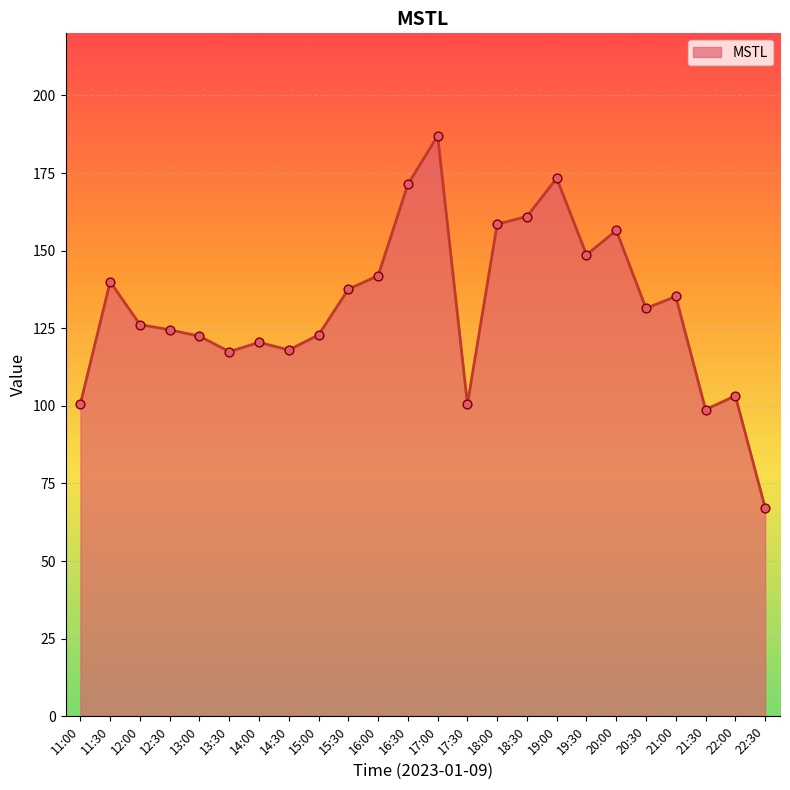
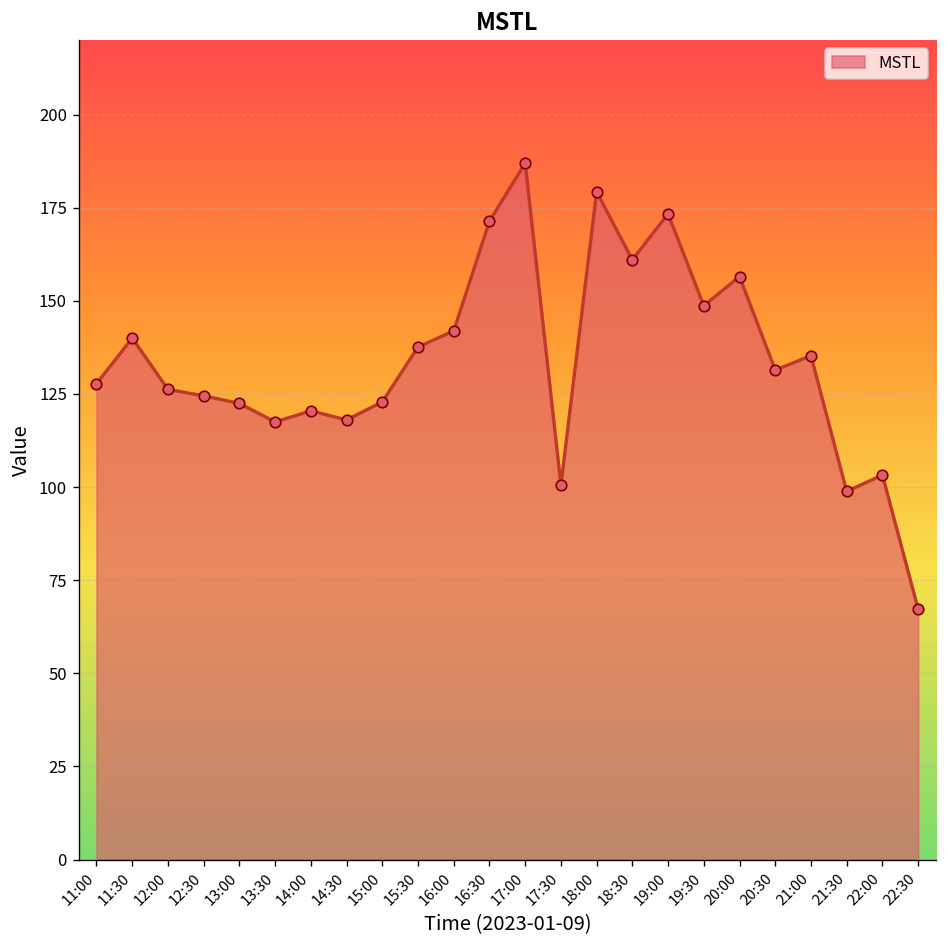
  {
-   "11:00": 101,
+   "11:00": 128,
    "11:30": 140,
    "12:00": 126,
    "12:30": 124,
    "13:00": 122,
    "13:30": 117,
    "14:00": 120,
    "14:30": 118,
    "15:00": 123,
    "15:30": 138,
    "16:00": 142,
    "16:30": 171,
    "17:00": 187,
    "17:30": 101,
-   "18:00": 159,
+   "18:00": 179,
    "18:30": 161,
    "19:00": 173,
    "19:30": 149,
    "20:00": 157,
    "20:30": 131,
    "21:00": 135,
    "21:30": 99,
    "22:00": 103,
    "22:30": 67
  }
